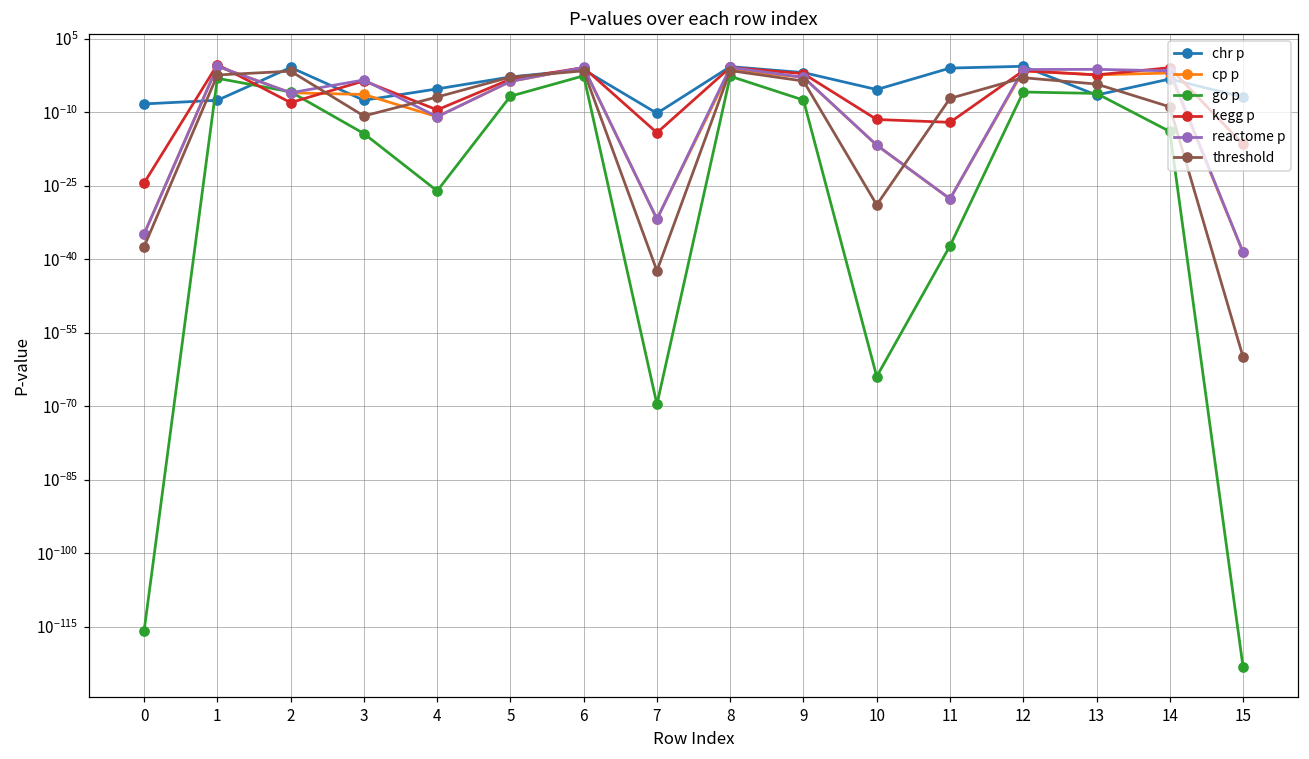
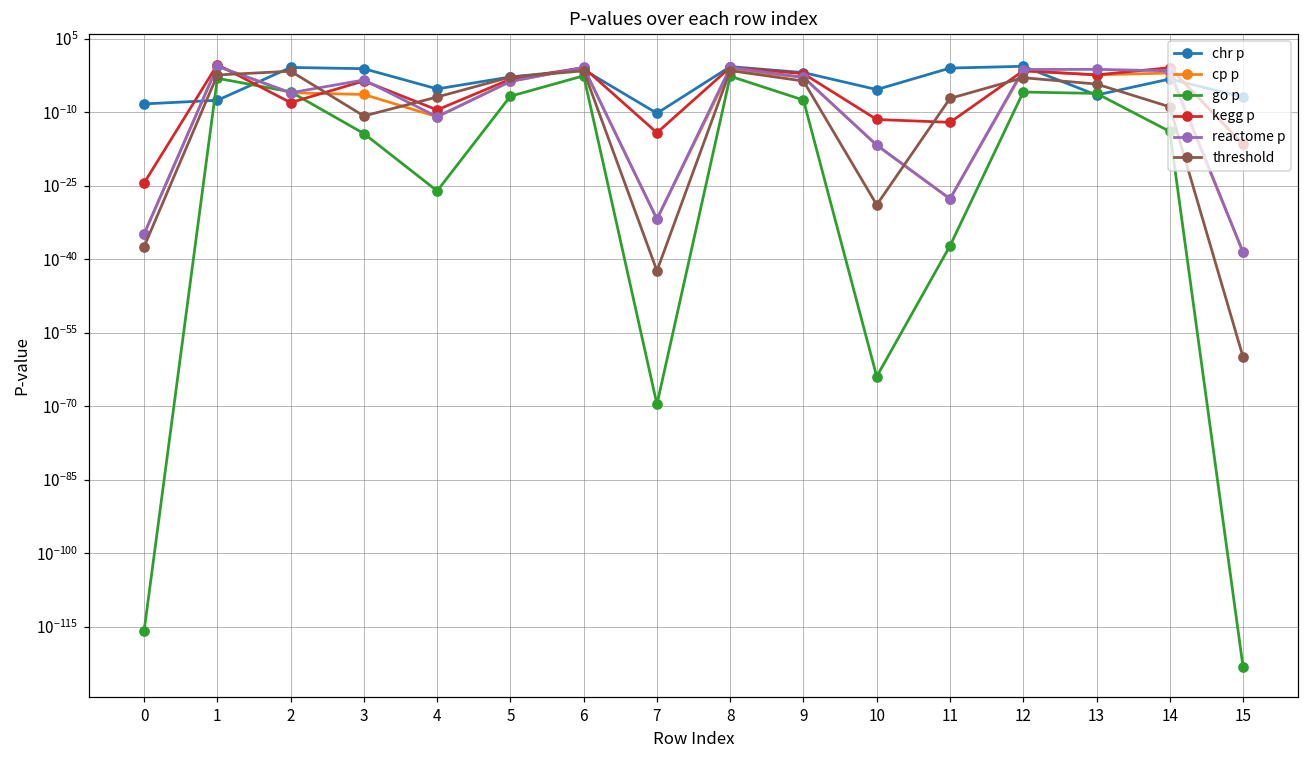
  {
    "chr p": {
      "0": 0.0000000,
      "1": 0.0000000,
      "2": 0.2,
-     "3": 0.0000000,
+     "3": 0.1,
      "4": 0.00001,
      "7": 0.0000000,
      "10": 0.00000,
      "11": 0.1,
      "12": 0
    },
    "cp p": {
      "3": 0.000000
    },
    "go p": {
      "0": 0.0000000,
      "1": 0.001,
      "3": 0.0000000,
      "4": 0.0000000,
      "5": 0.000000,
      "6": 0.00,
      "7": 0.0000000,
      "8": 0.00,
      "9": 0.0000000,
      "10": 0.0000000,
      "11": 0.0000000,
      "12": 0.000001,
      "15": 0.0000000
    },
    "kegg p": {
      "0": 0.0000000,
      "2": 0.0000000,
      "4": 0.0000000,
      "7": 0.0000000,
      "10": 0.0000000,
      "11": 0.0000000
    },
    "reactome p": {
      "13": 0.1
    },
    "threshold": {
      "0": 0.0000000,
      "1": 0.00,
      "2": 0.0,
      "3": 0.0000000,
      "4": 0.0000001,
      "7": 0.0000000,
      "9": 0.000,
      "10": 0.0000000,
      "11": 0.0000001,
      "12": 0.001,
      "13": 0.0001,
      "15": 0.0000000
    }
  }
